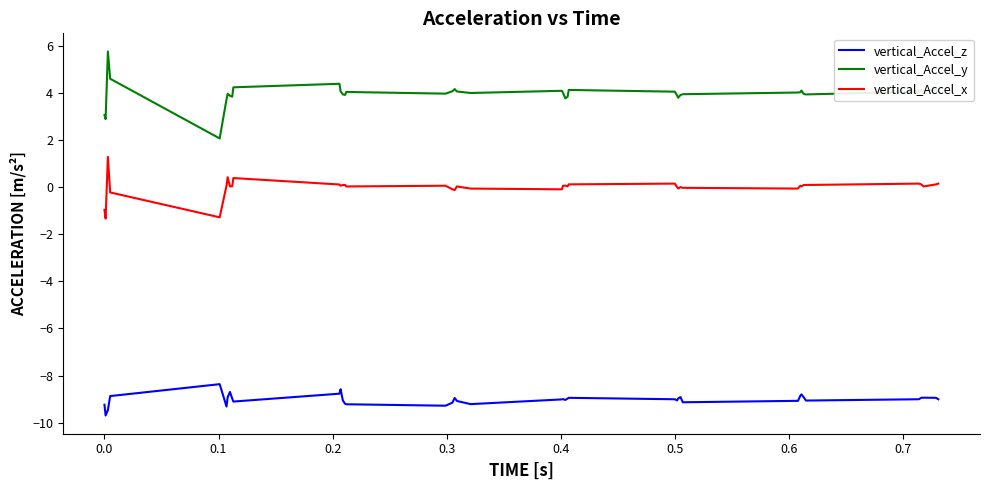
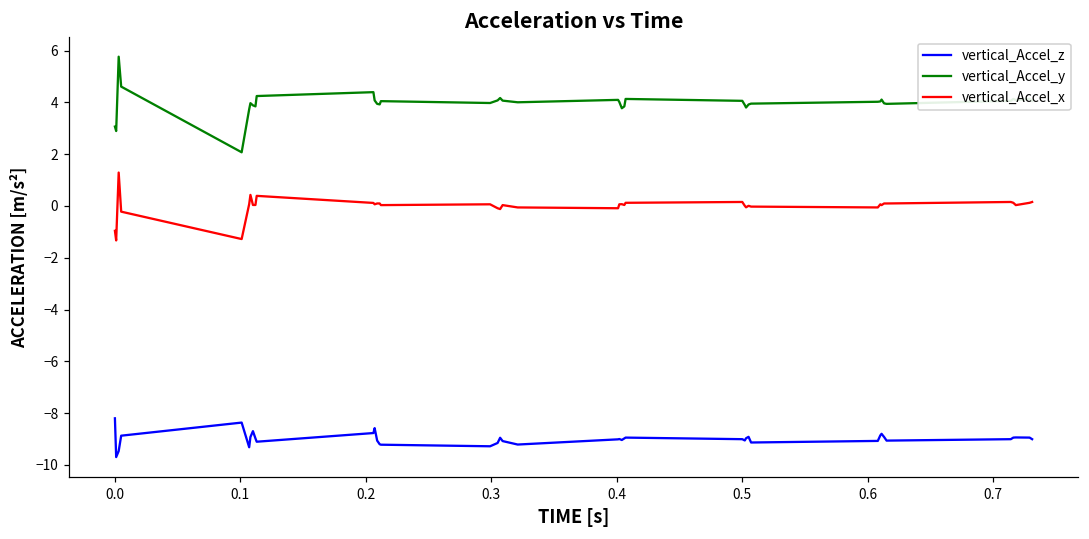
  {
    "vertical_Accel_z": {
-     "0.0": -9.2,
+     "0.0": -8.2,
      "0.5": -9.0
    },
    "vertical_Accel_y": {
      "0.0": 3.1,
      "0.5": 4.1
    },
    "vertical_Accel_x": {
      "0.0": -1.0,
      "0.5": 0.2
    }
  }
